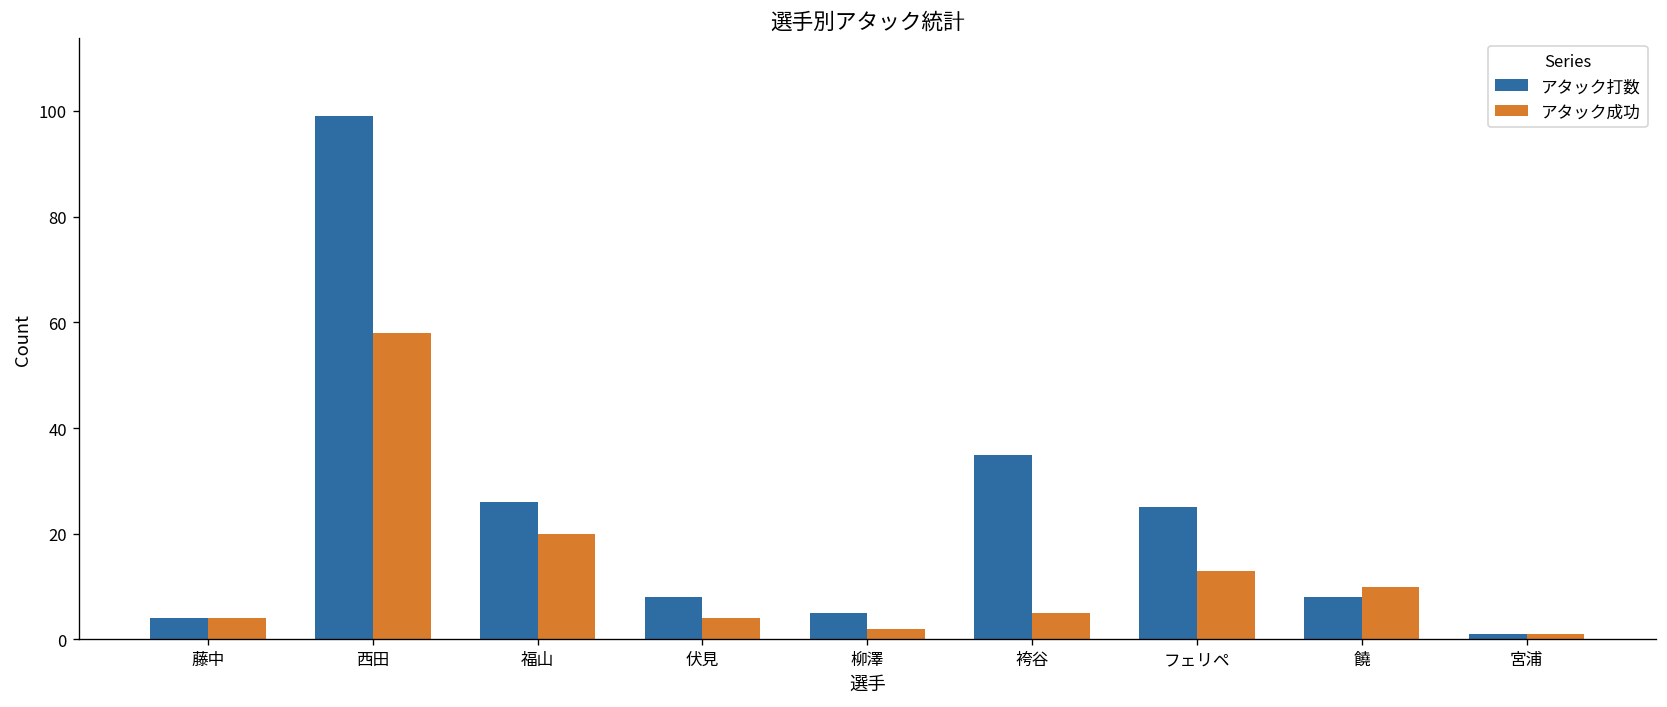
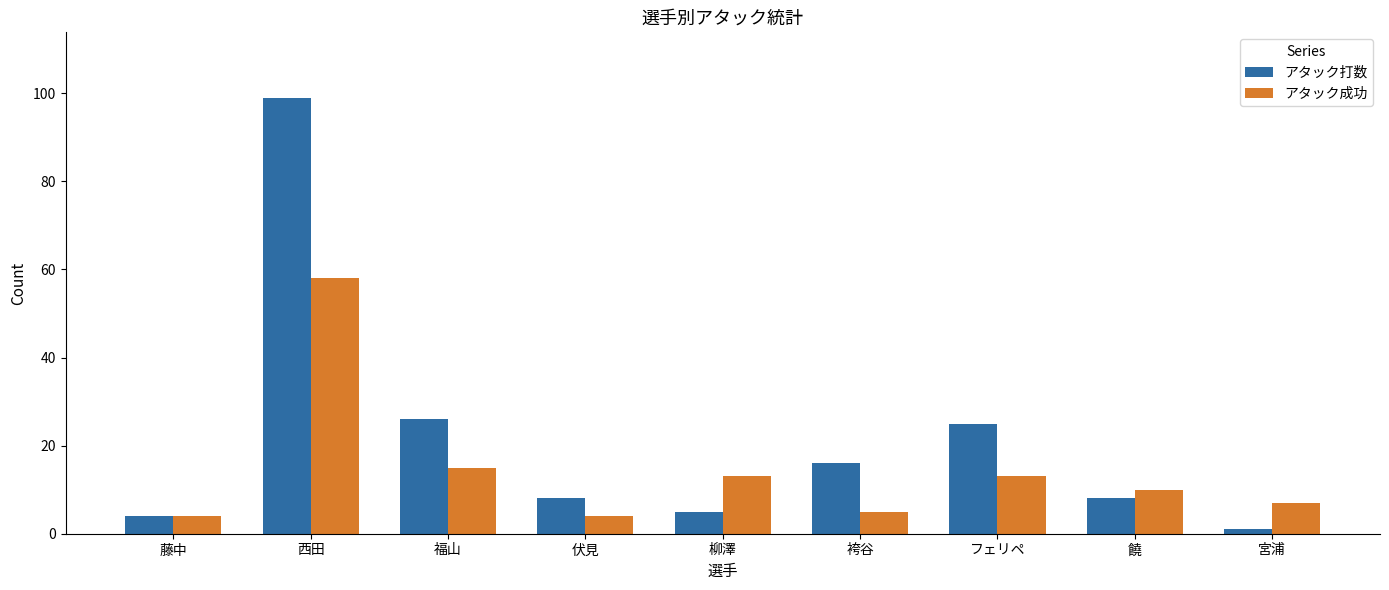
  {
    "アタック打数": {
      "藤中": 4,
      "西田": 99,
      "福山": 26,
      "伏見": 8,
      "柳澤": 5,
-     "袴谷": 35,
+     "袴谷": 16,
      "フェリペ": 25,
      "饒": 8,
      "宮浦": 1
    },
    "アタック成功": {
      "藤中": 4,
      "西田": 58,
-     "福山": 20,
+     "福山": 15,
      "伏見": 4,
-     "柳澤": 2,
+     "柳澤": 13,
      "袴谷": 5,
      "フェリペ": 13,
      "饒": 10,
-     "宮浦": 1
+     "宮浦": 7
    }
  }
